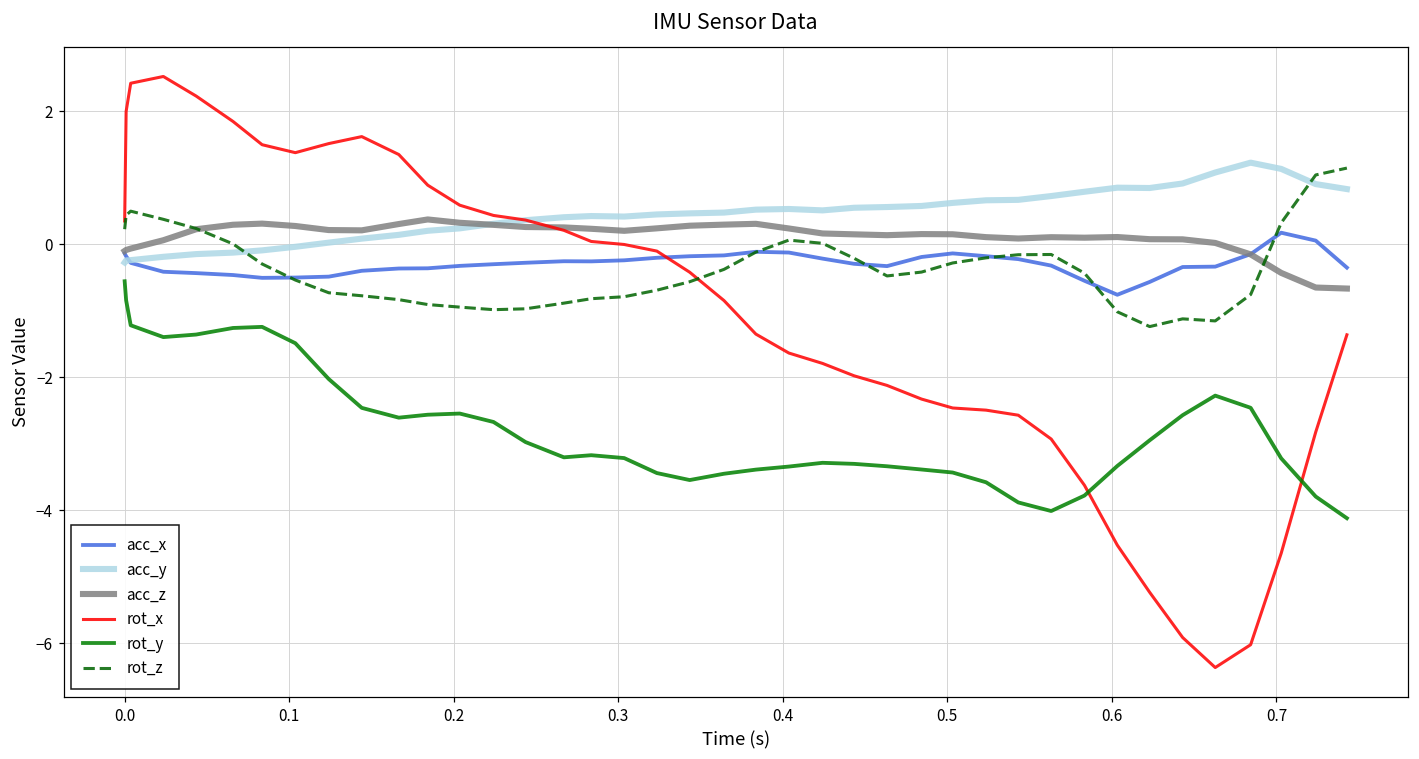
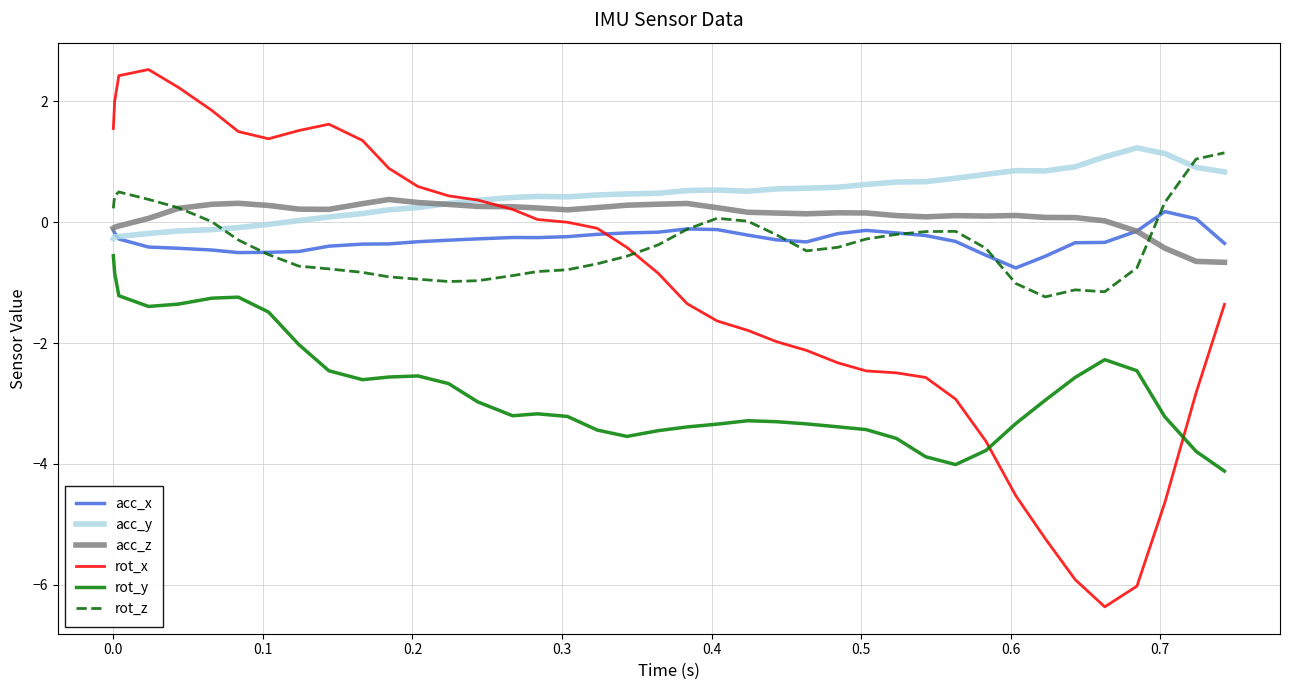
  {
    "acc_y": {
      "0.0": -0.3
    },
    "rot_x": {
-     "0.0": 0.4
+     "0.0": 1.6
    }
  }
